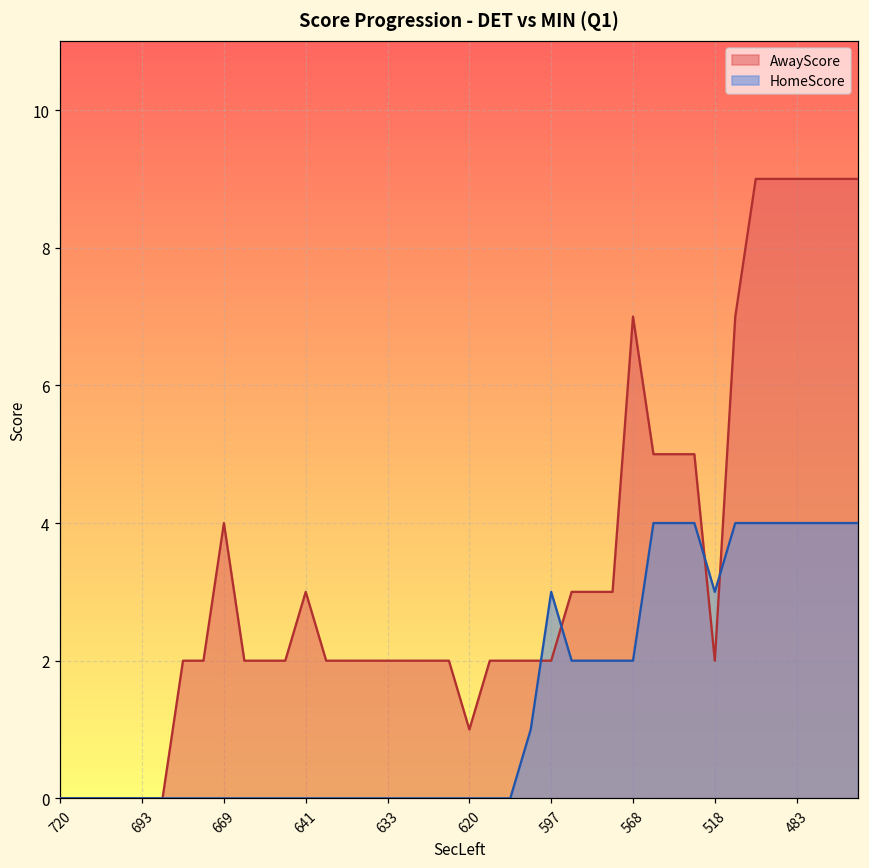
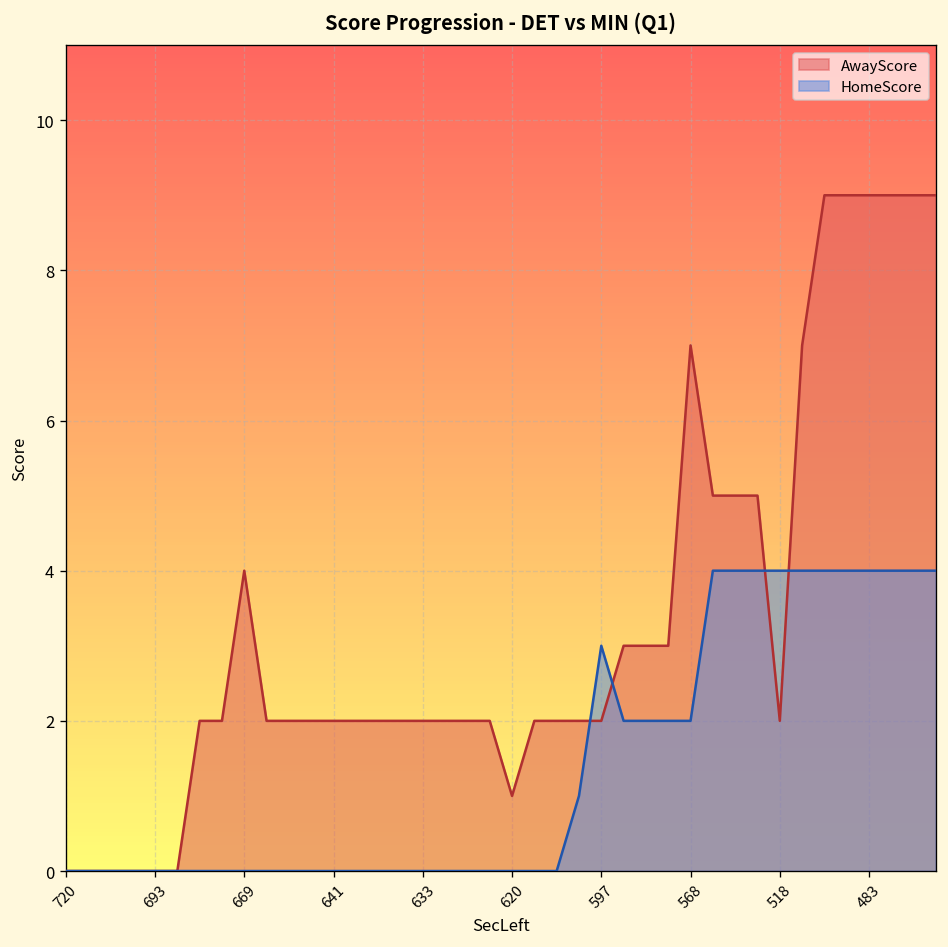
  {
    "AwayScore": {
      "669": 4,
-     "641": 3,
+     "641": 2,
      "633": 2,
      "620": 1,
      "597": 2,
      "568": 7,
      "518": 2,
      "483": 9
    },
    "HomeScore": {
      "669": 0,
      "641": 0,
      "633": 0,
      "620": 0,
      "597": 3,
      "568": 2,
-     "518": 3,
+     "518": 4,
      "483": 4
    }
  }
